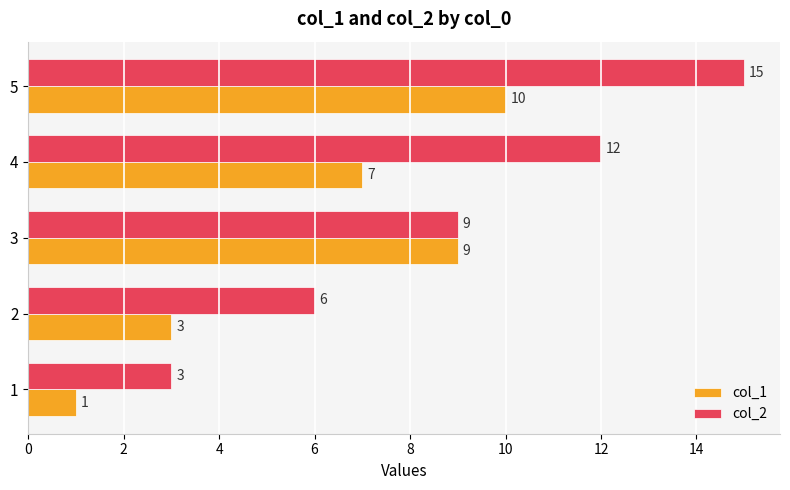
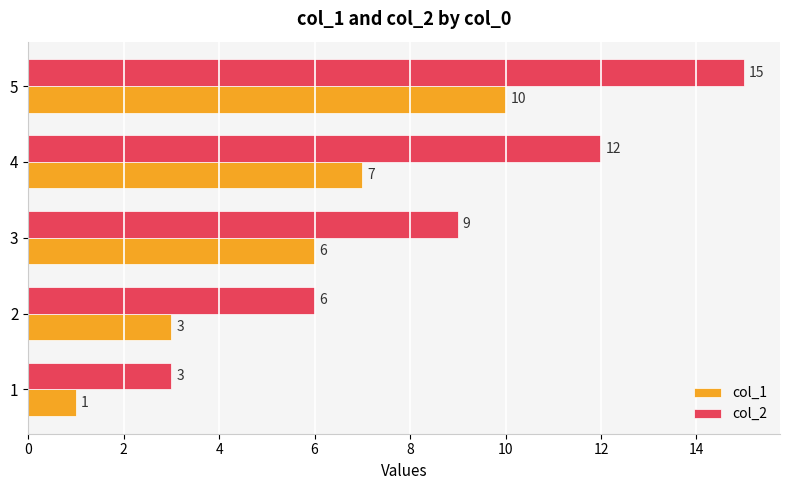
  {
    "col_1": {
      "5": 10,
      "4": 7,
-     "3": 9,
+     "3": 6,
      "2": 3,
      "1": 1
    },
    "col_2": {
      "5": 15,
      "4": 12,
      "3": 9,
      "2": 6,
      "1": 3
    }
  }
